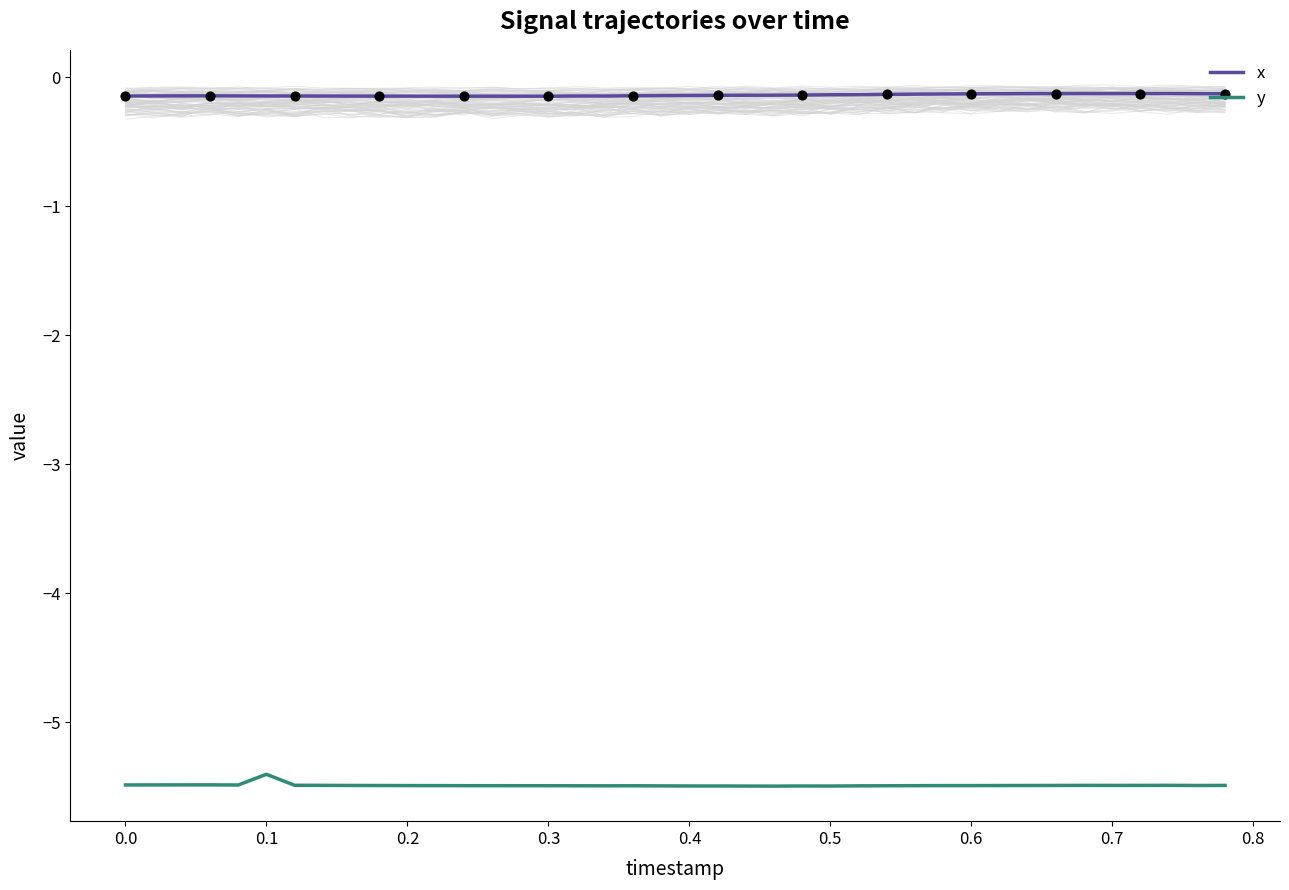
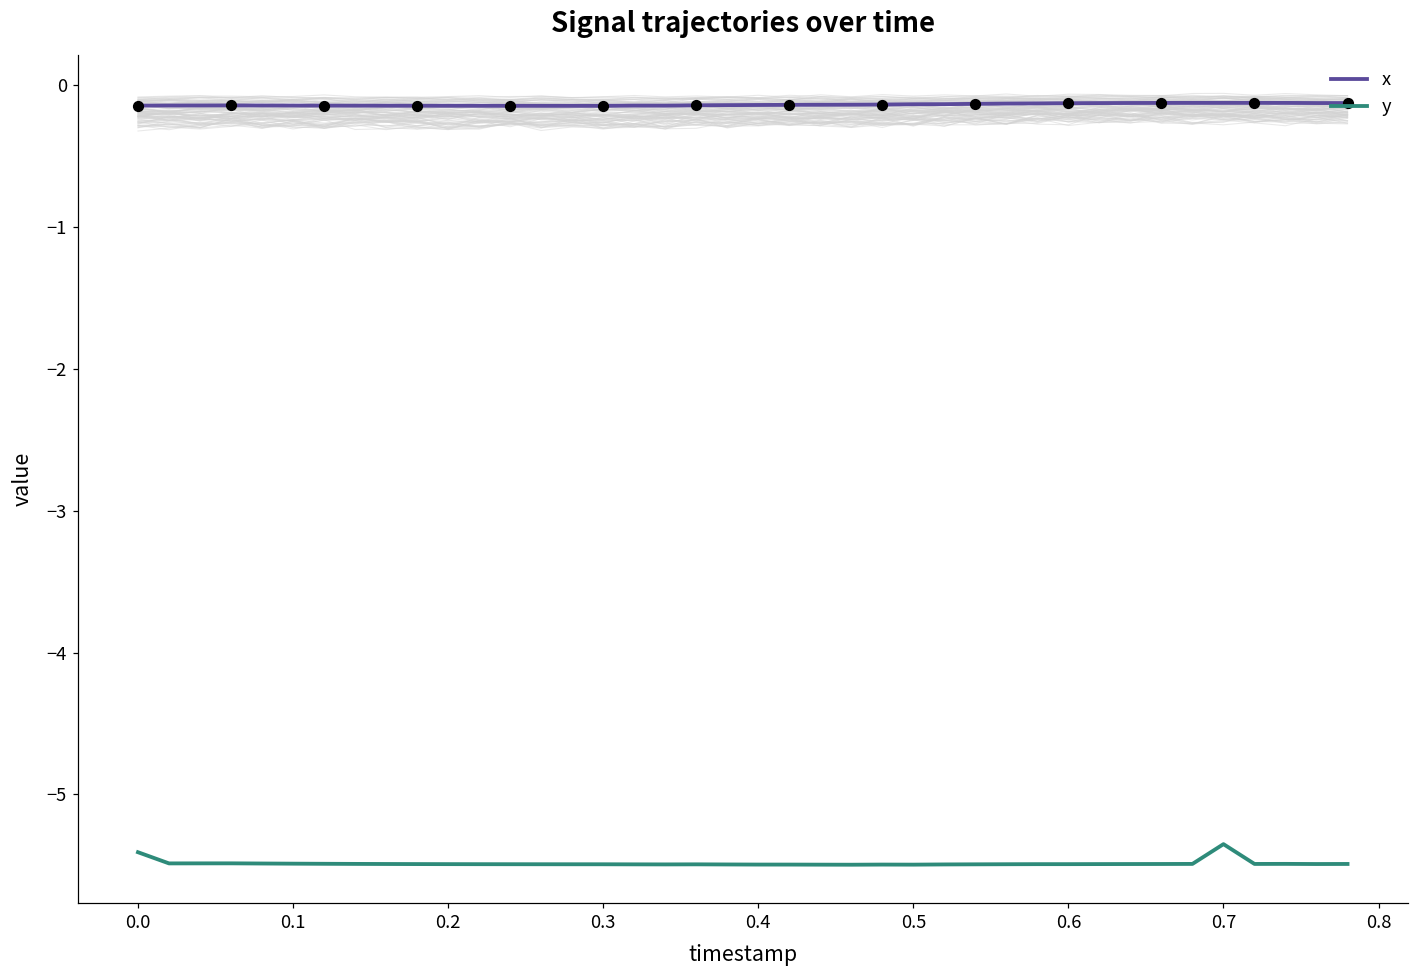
  {
    "y": {
-     "0.0": -5.49,
-     "0.1": -5.40,
+     "0.0": -5.41,
+     "0.1": -5.49,
      "0.2": -5.49,
      "0.3": -5.49,
      "0.4": -5.49,
      "0.5": -5.50,
      "0.6": -5.49,
-     "0.7": -5.49
+     "0.7": -5.35
    }
  }
